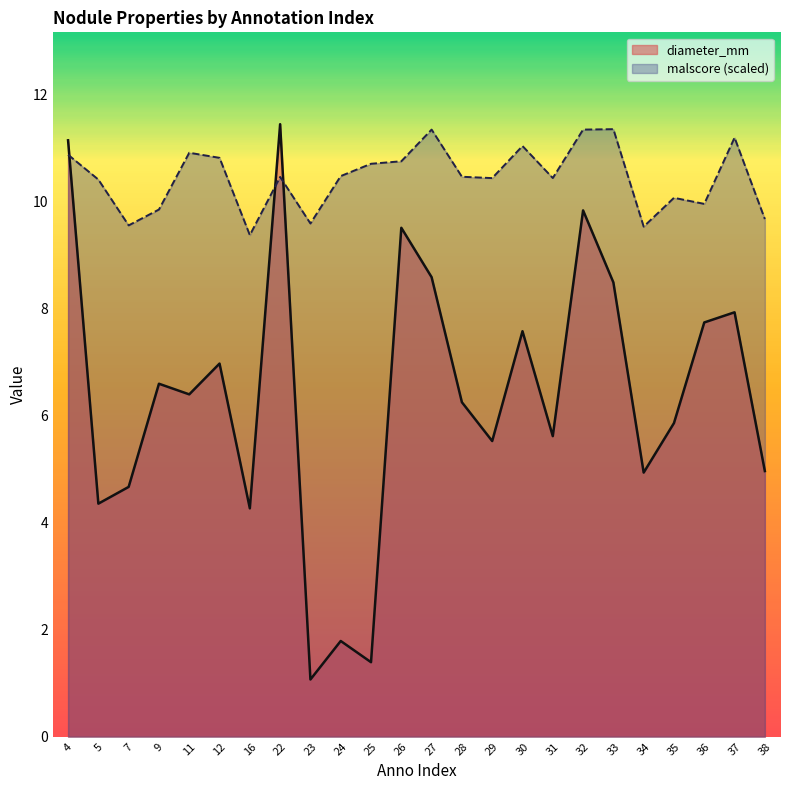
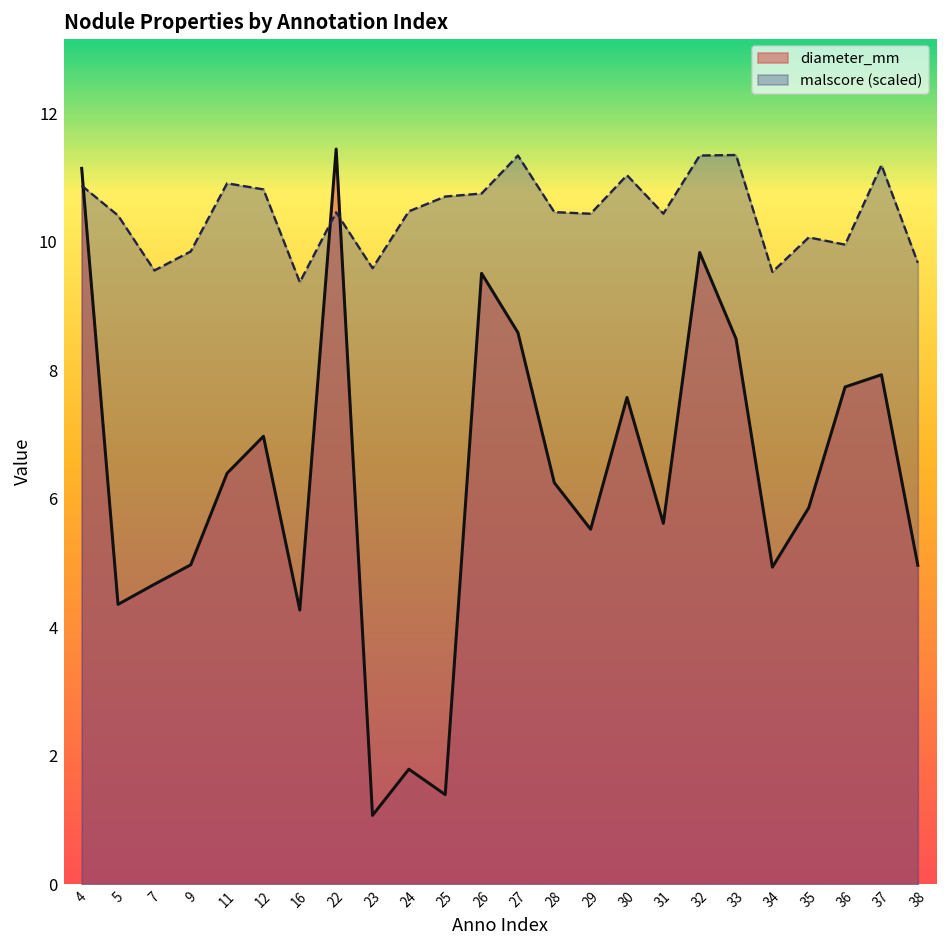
  {
    "diameter_mm": {
      "4": 11.1,
      "5": 4.4,
      "7": 4.7,
-     "9": 6.6,
+     "9": 5.0,
      "11": 6.4,
      "12": 7.0,
      "16": 4.3,
      "22": 11.4,
      "23": 1.1,
      "24": 1.8,
      "25": 1.4,
      "26": 9.5,
      "27": 8.6,
      "28": 6.2,
      "29": 5.5,
      "30": 7.6,
      "31": 5.6,
      "32": 9.8,
      "33": 8.5,
      "34": 4.9,
      "35": 5.9,
      "36": 7.7,
      "37": 7.9,
      "38": 5.0
    },
    "malscore (scaled)": {
      "4": 10.9,
      "5": 10.4,
      "7": 9.6,
      "9": 9.8,
      "11": 10.9,
      "12": 10.8,
      "16": 9.4,
      "22": 10.5,
      "23": 9.6,
      "24": 10.5,
      "25": 10.7,
      "26": 10.8,
      "27": 11.3,
      "28": 10.5,
      "29": 10.4,
      "30": 11.0,
      "31": 10.4,
      "32": 11.3,
      "33": 11.3,
      "34": 9.5,
      "35": 10.1,
      "36": 10.0,
      "37": 11.2,
      "38": 9.7
    }
  }
